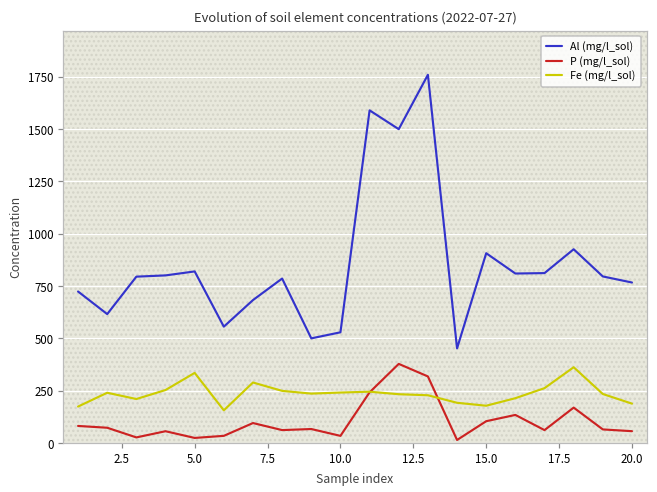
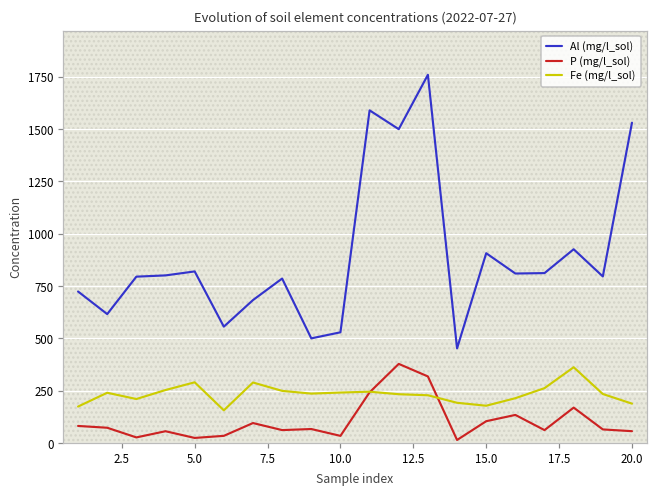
  {
    "Al (mg/l_sol)": {
      "5.0": 820,
      "10.0": 530,
      "15.0": 910,
-     "20.0": 770
+     "20.0": 1530
    },
    "P (mg/l_sol)": {
      "5.0": 20,
      "10.0": 30,
      "15.0": 100,
      "20.0": 60
    },
    "Fe (mg/l_sol)": {
-     "5.0": 340,
+     "5.0": 290,
      "10.0": 240,
      "15.0": 180,
      "20.0": 190
    }
  }
